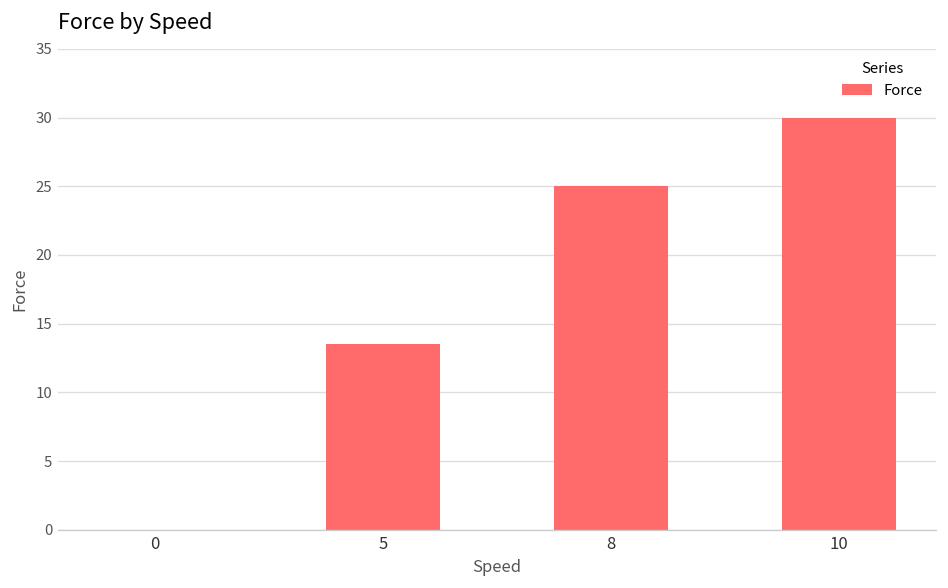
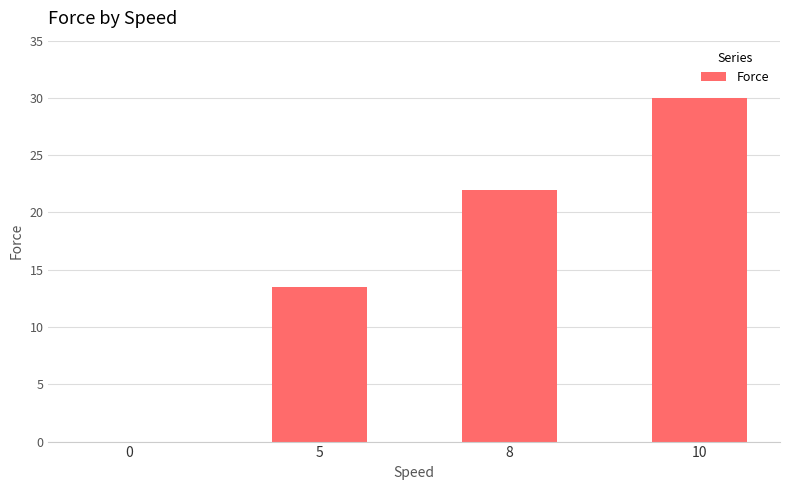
  {
    "0": 0,
    "5": 13.5,
-   "8": 25,
+   "8": 22,
    "10": 30
  }
